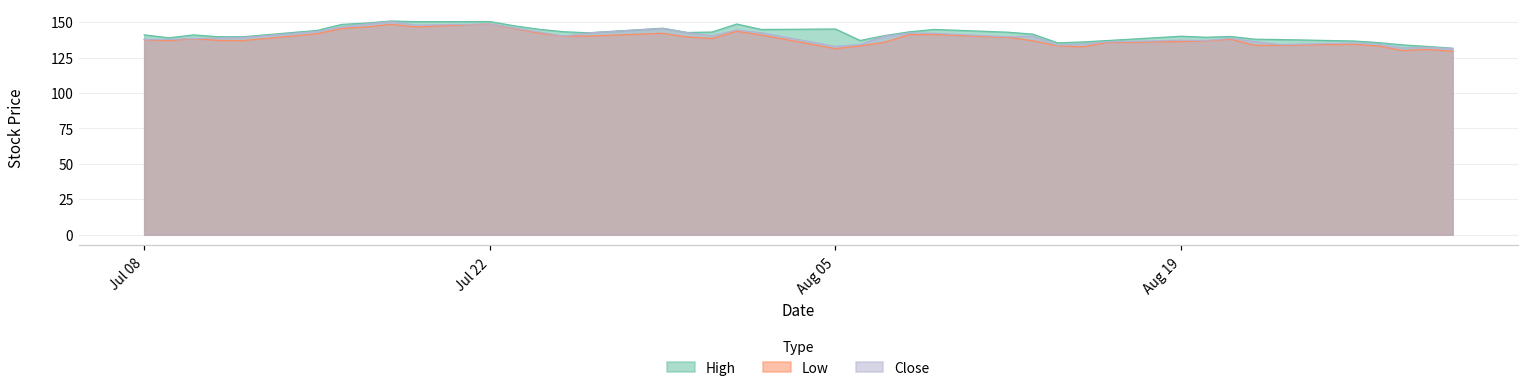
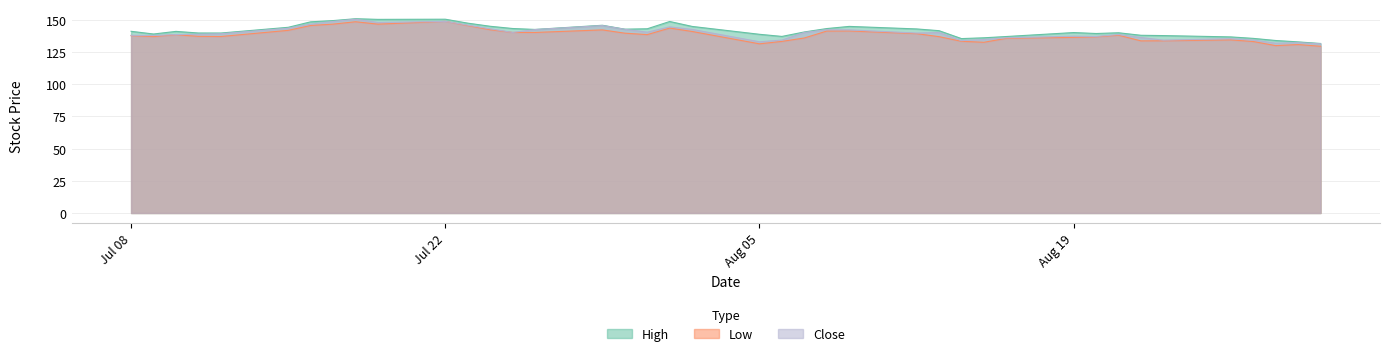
  {
    "High": {
      "Jul 08": 141,
-     "Aug 05": 145,
+     "Aug 05": 139,
      "Aug 19": 140
    }
  }
